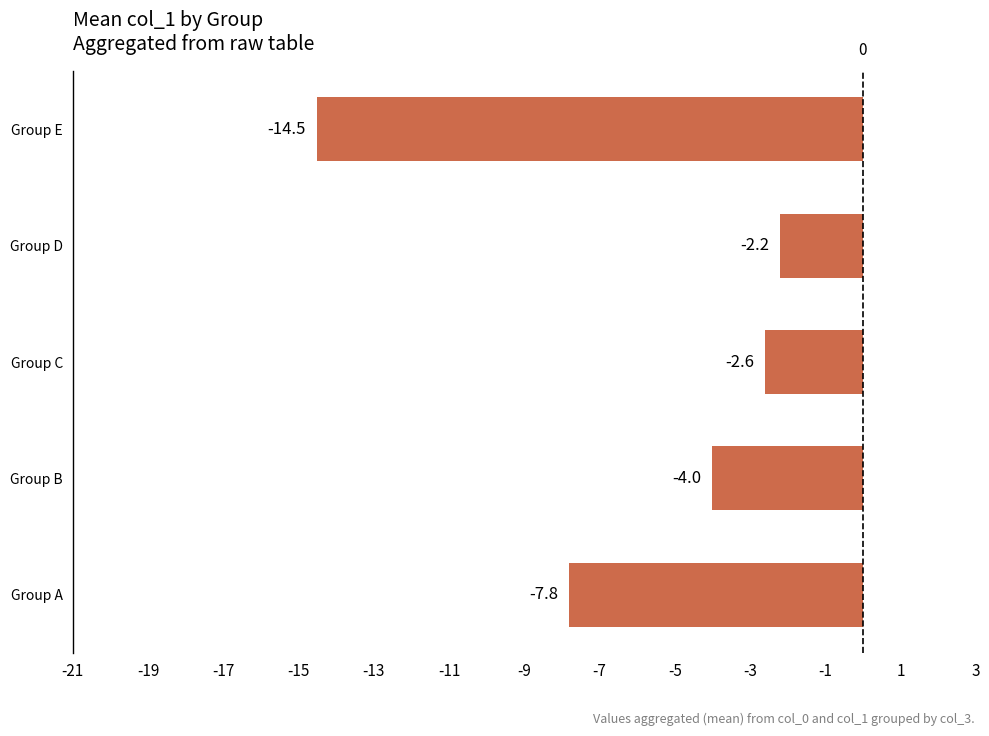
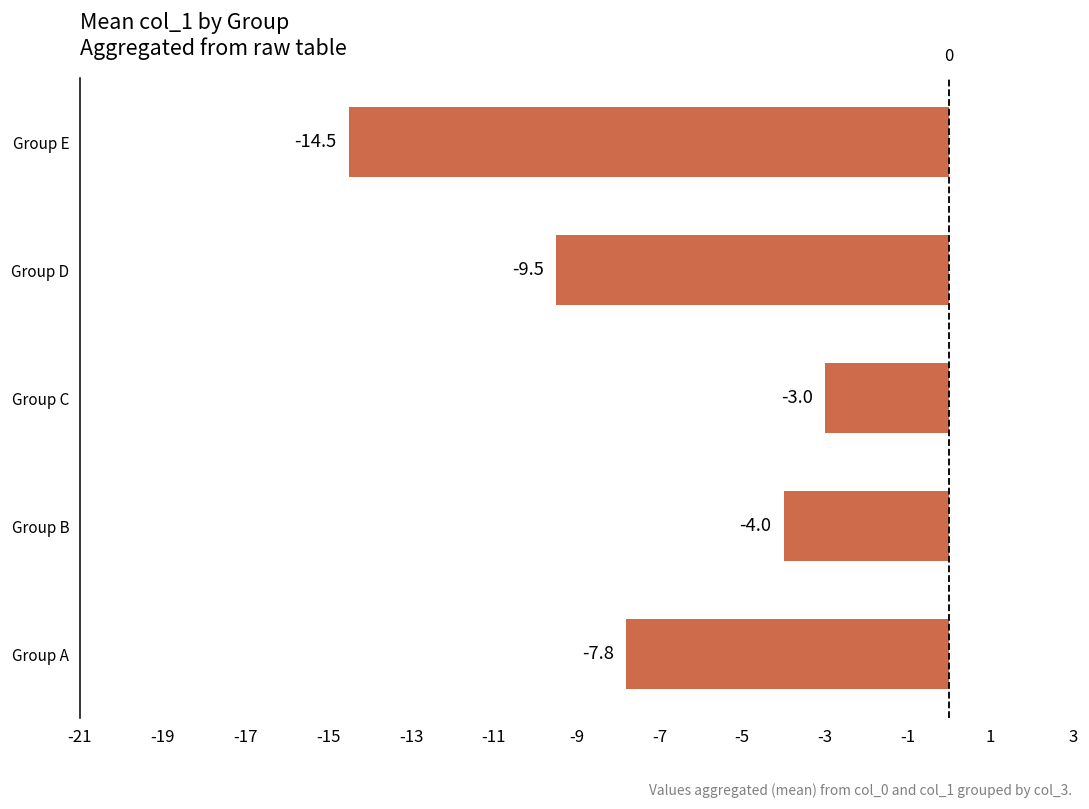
  {
    "Group E": -14.5,
-   "Group D": -2.2,
-   "Group C": -2.6,
+   "Group D": -9.5,
+   "Group C": -3.0,
    "Group B": -4.0,
    "Group A": -7.8
  }
